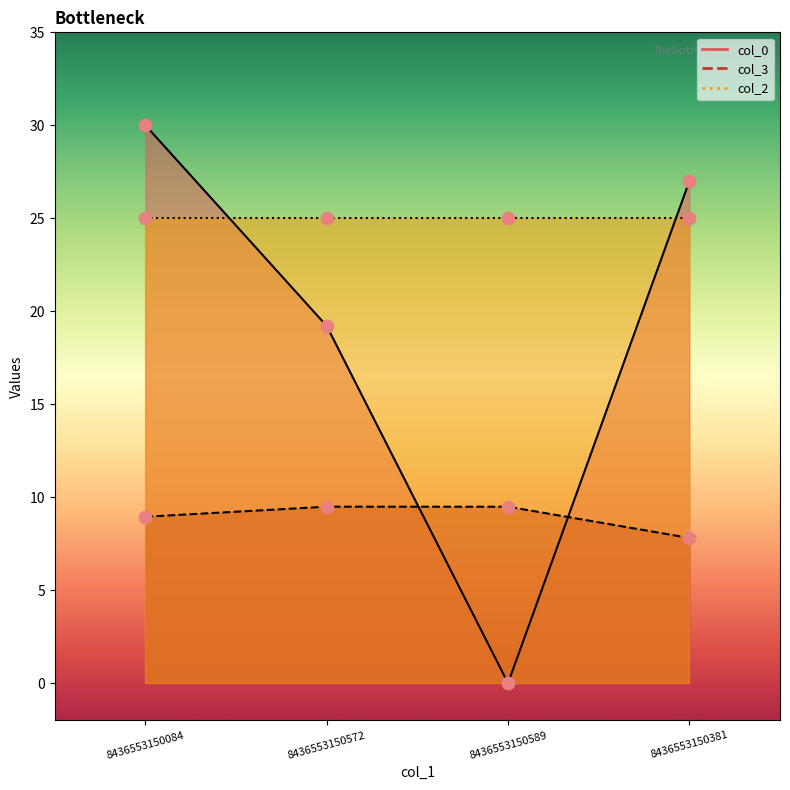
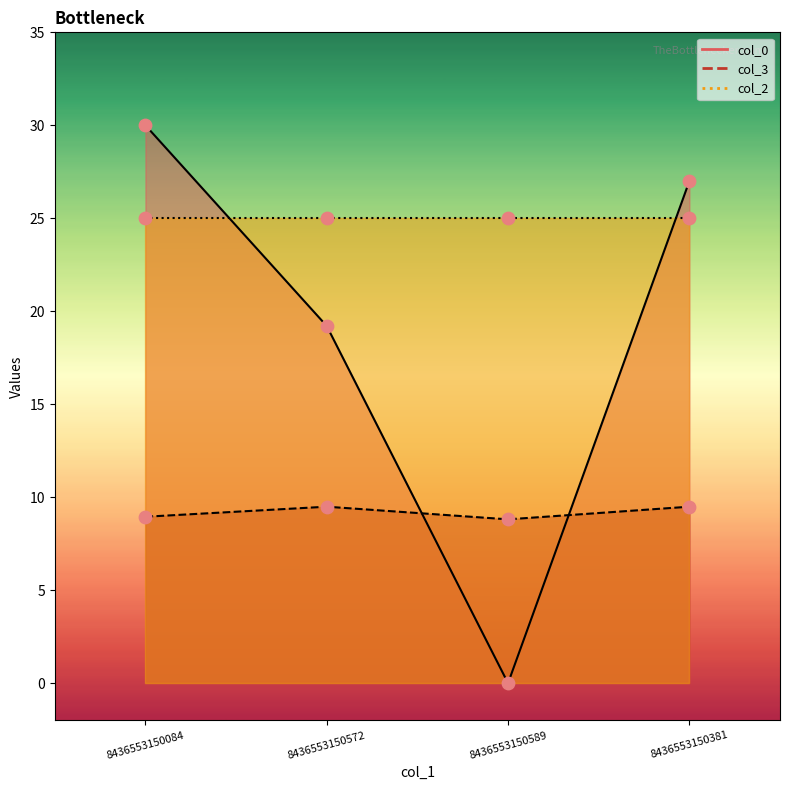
  {
    "col_0": {
      "8436553150084": 30.0,
      "8436553150572": 19.2,
      "8436553150589": 0.0,
      "8436553150381": 27.0
    },
    "col_3": {
      "8436553150084": 9.0,
      "8436553150572": 9.5,
-     "8436553150589": 9.5,
-     "8436553150381": 7.8
+     "8436553150589": 8.8,
+     "8436553150381": 9.5
    },
    "col_2": {
      "8436553150084": 25.0,
      "8436553150572": 25.0,
      "8436553150589": 25.0,
      "8436553150381": 25.0
    }
  }
